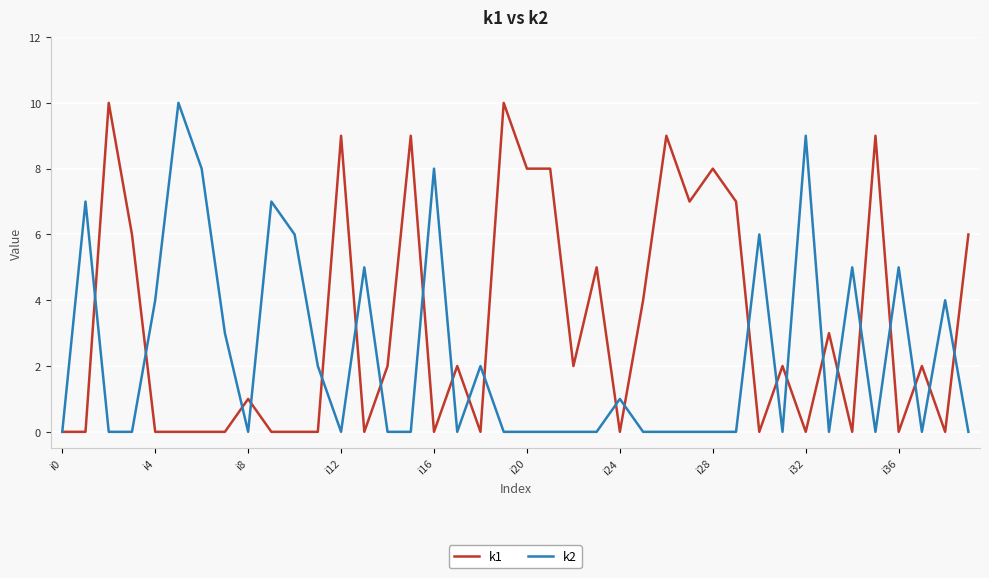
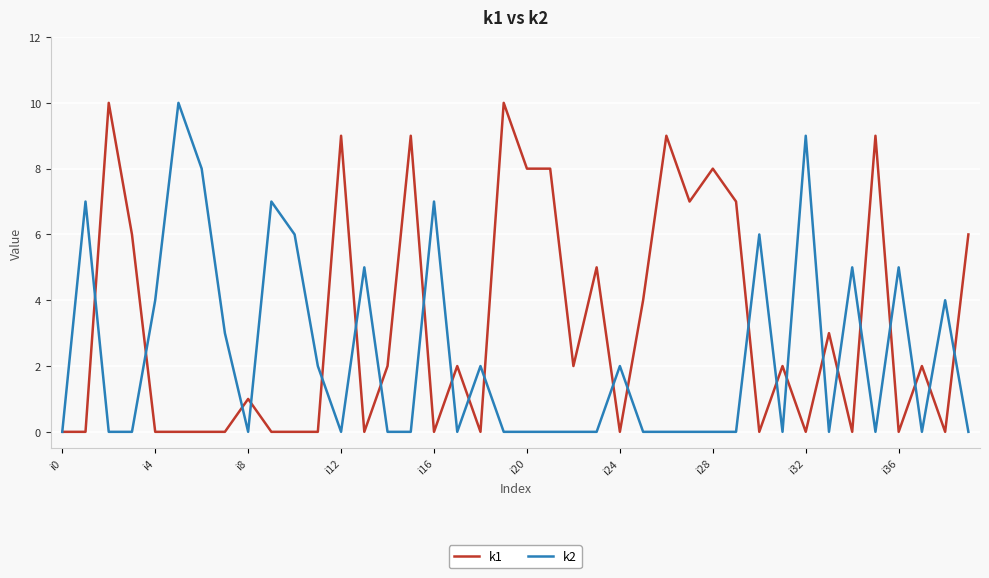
  {
    "k1": {
      "i4": 0,
      "i8": 1,
      "i12": 9,
      "i16": 0,
      "i20": 8,
      "i24": 0,
      "i28": 8,
      "i32": 0,
      "i36": 0
    },
    "k2": {
      "i4": 4,
      "i8": 0,
      "i12": 0,
-     "i16": 8,
+     "i16": 7,
      "i20": 0,
-     "i24": 1,
+     "i24": 2,
      "i28": 0,
      "i32": 9,
      "i36": 5
    }
  }
